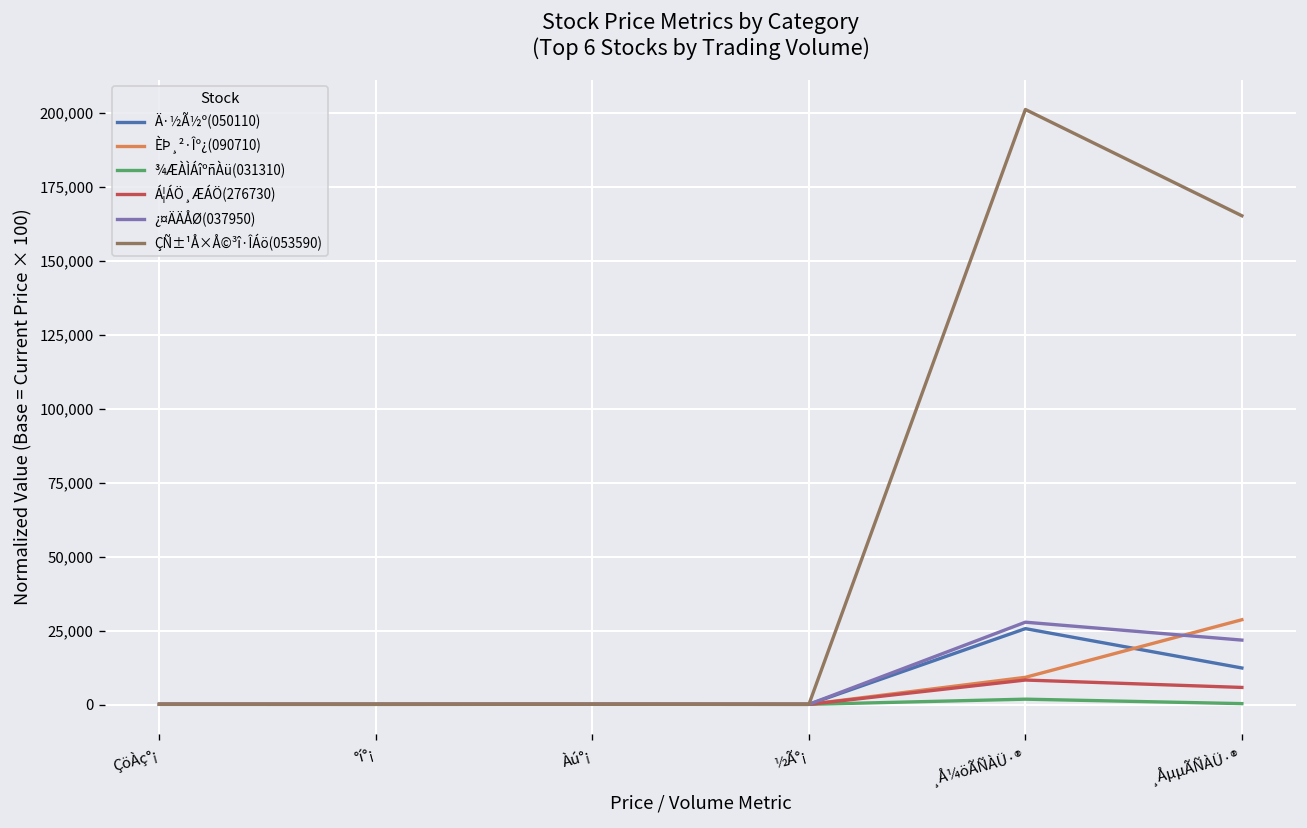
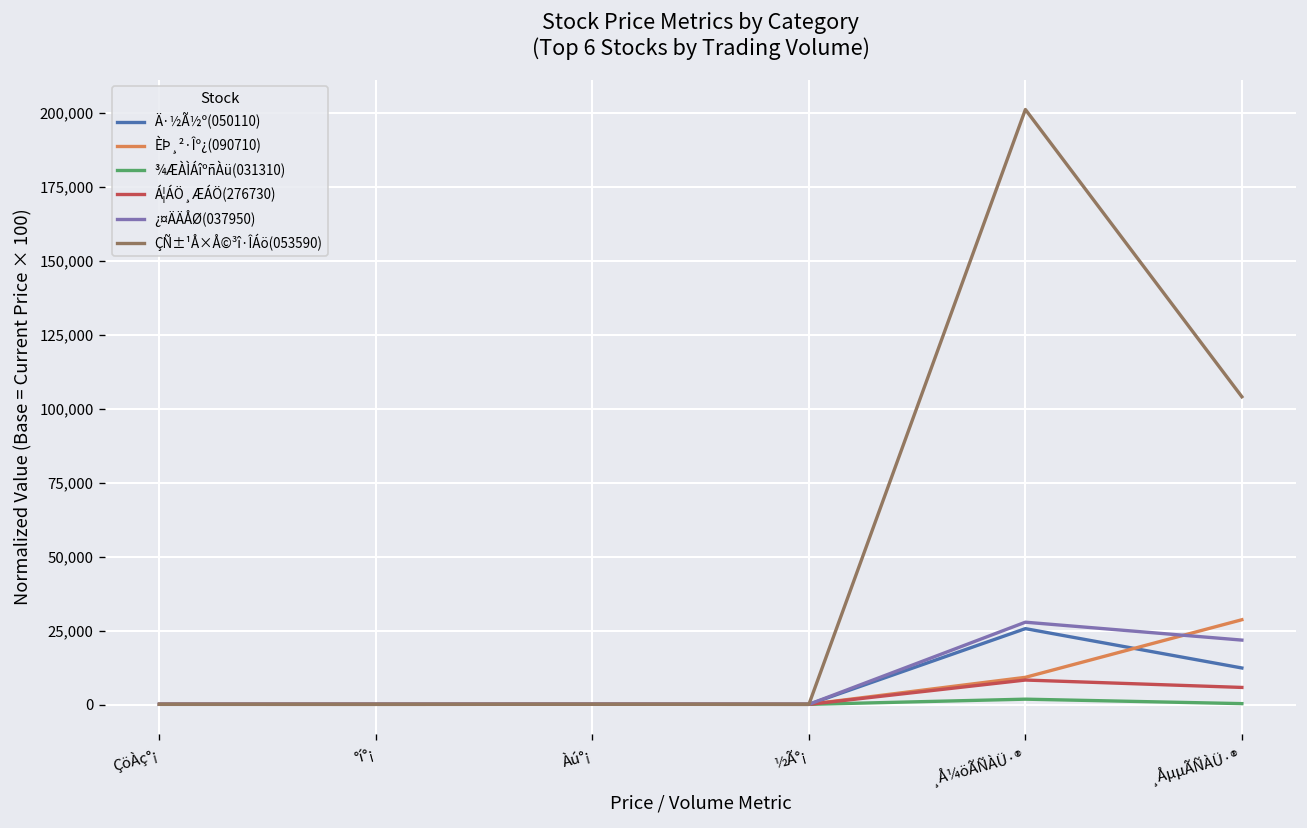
  {
    "¾ÆÀÌÁîºñÀü(031310)": {
      "¸Å¼öÃÑÀÜ·®": "2,000",
      "¸ÅµµÃÑÀÜ·®": "0"
    },
    "ÇÑ±¹Å×Å©³î·ÎÁö(053590)": {
      "¸Å¼öÃÑÀÜ·®": "201,000",
-     "¸ÅµµÃÑÀÜ·®": "165,000"
+     "¸ÅµµÃÑÀÜ·®": "104,000"
    }
  }
